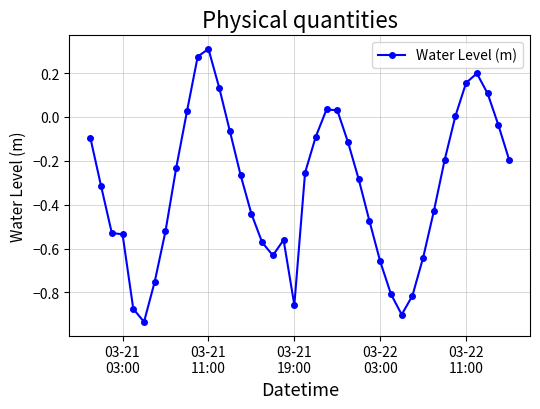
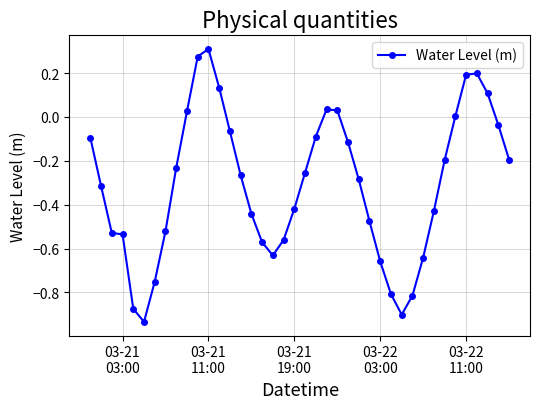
  {
    "03-21 03:00": -0.54,
    "03-21 11:00": 0.31,
-   "03-21 19:00": -0.86,
+   "03-21 19:00": -0.42,
    "03-22 03:00": -0.66,
-   "03-22 11:00": 0.16
+   "03-22 11:00": 0.19
  }
